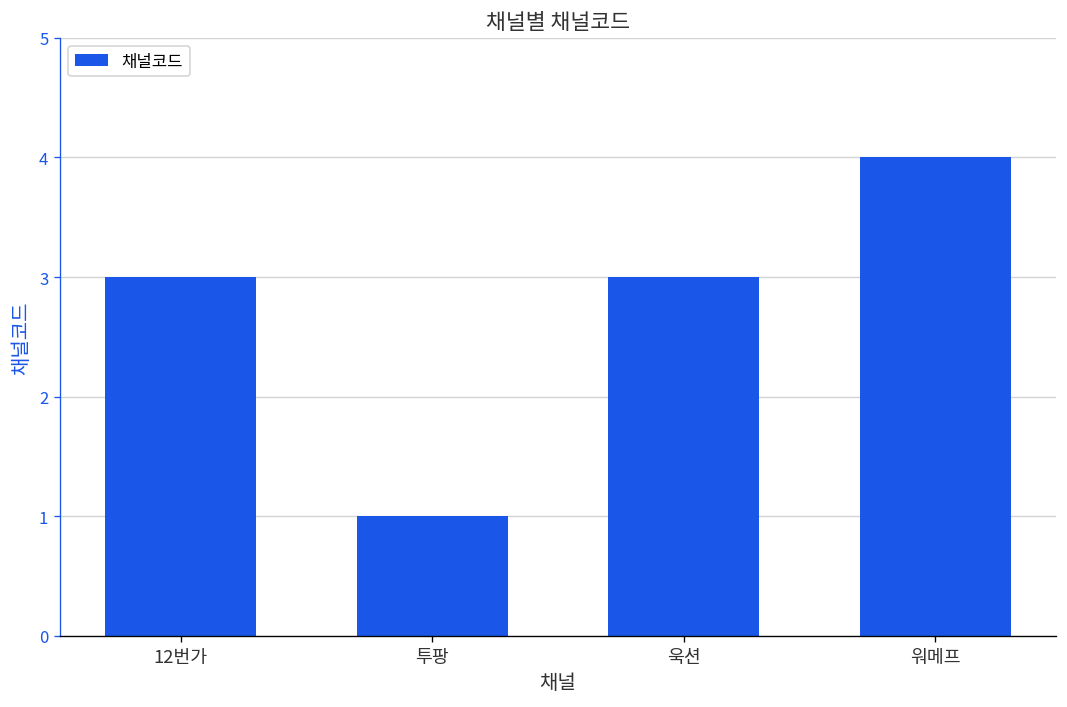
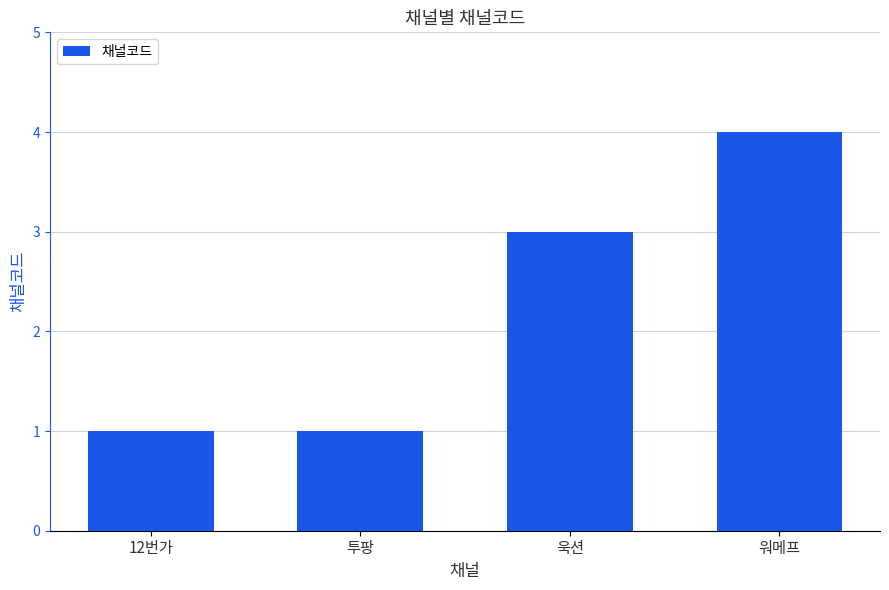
  {
-   "12번가": 3,
+   "12번가": 1,
    "투팡": 1,
    "욱션": 3,
    "워메프": 4
  }
